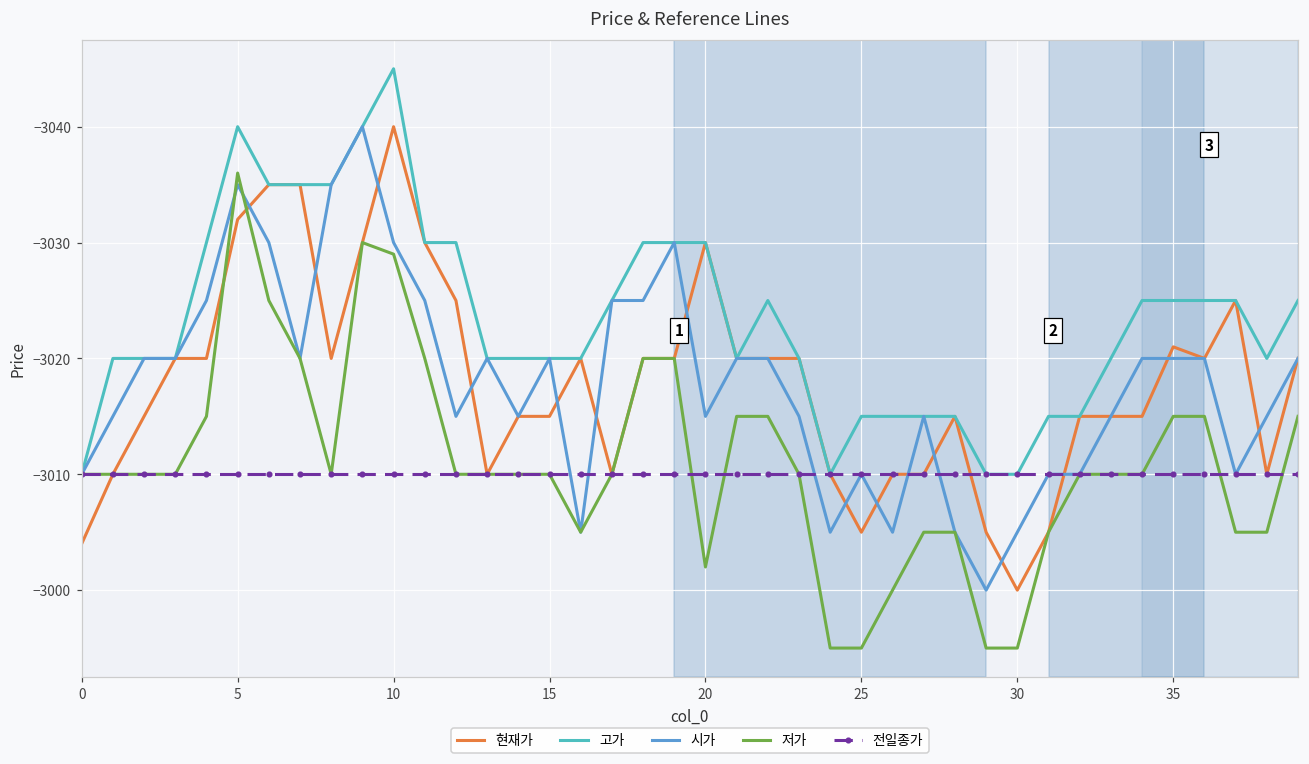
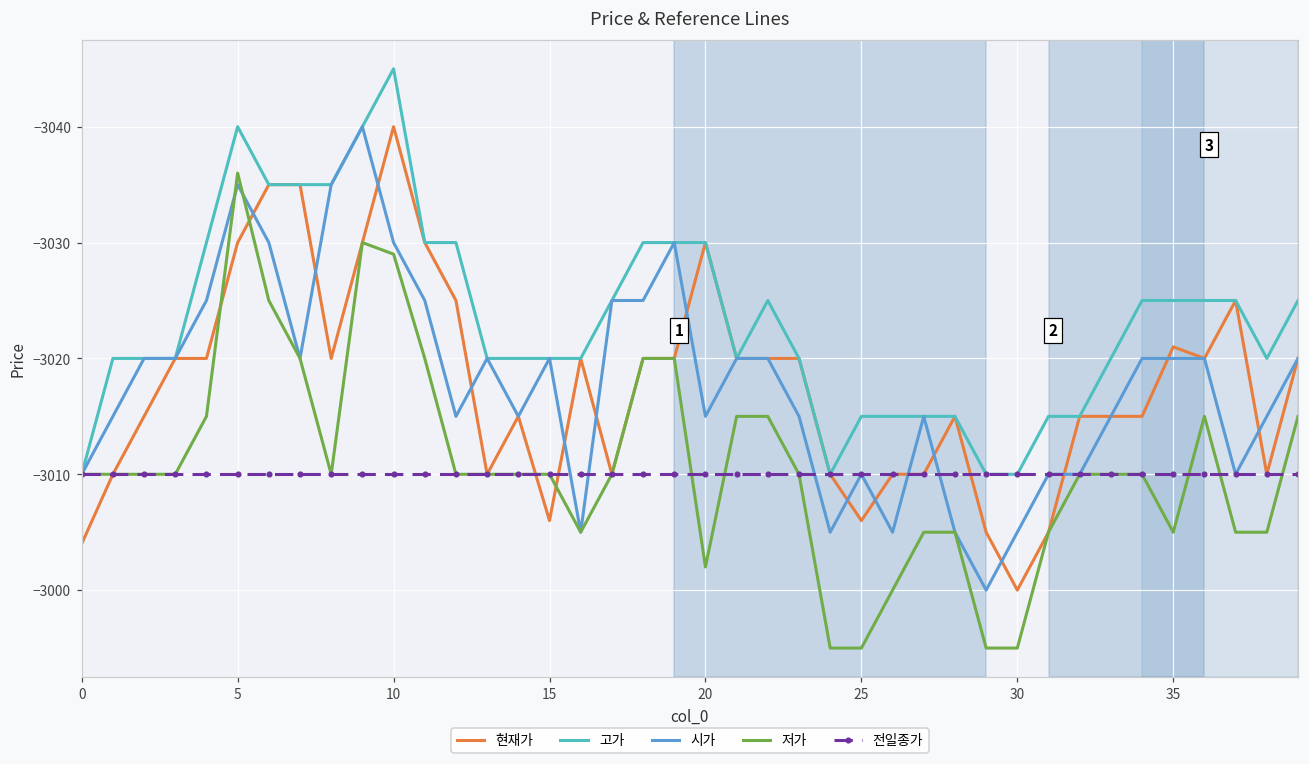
  {
    "현재가": {
      "0": -3004,
-     "5": -3032,
+     "5": -3030,
      "10": -3040,
-     "15": -3015,
-     "25": -3005,
+     "15": -3006,
+     "25": -3006,
      "30": -3000,
      "35": -3021
    },
    "저가": {
      "5": -3036,
      "10": -3029,
      "20": -3002,
      "25": -2995,
      "30": -2995,
-     "35": -3015
+     "35": -3005
    },
    "전일종가": {
      "5": -3010,
      "10": -3010,
      "20": -3010,
      "35": -3010
    }
  }
